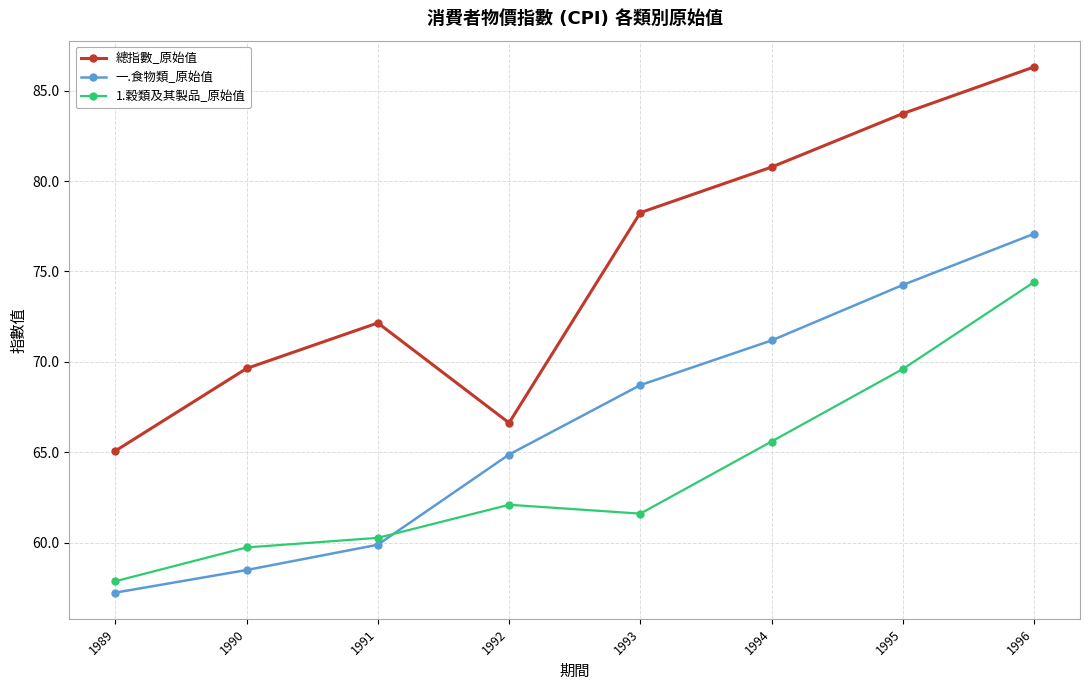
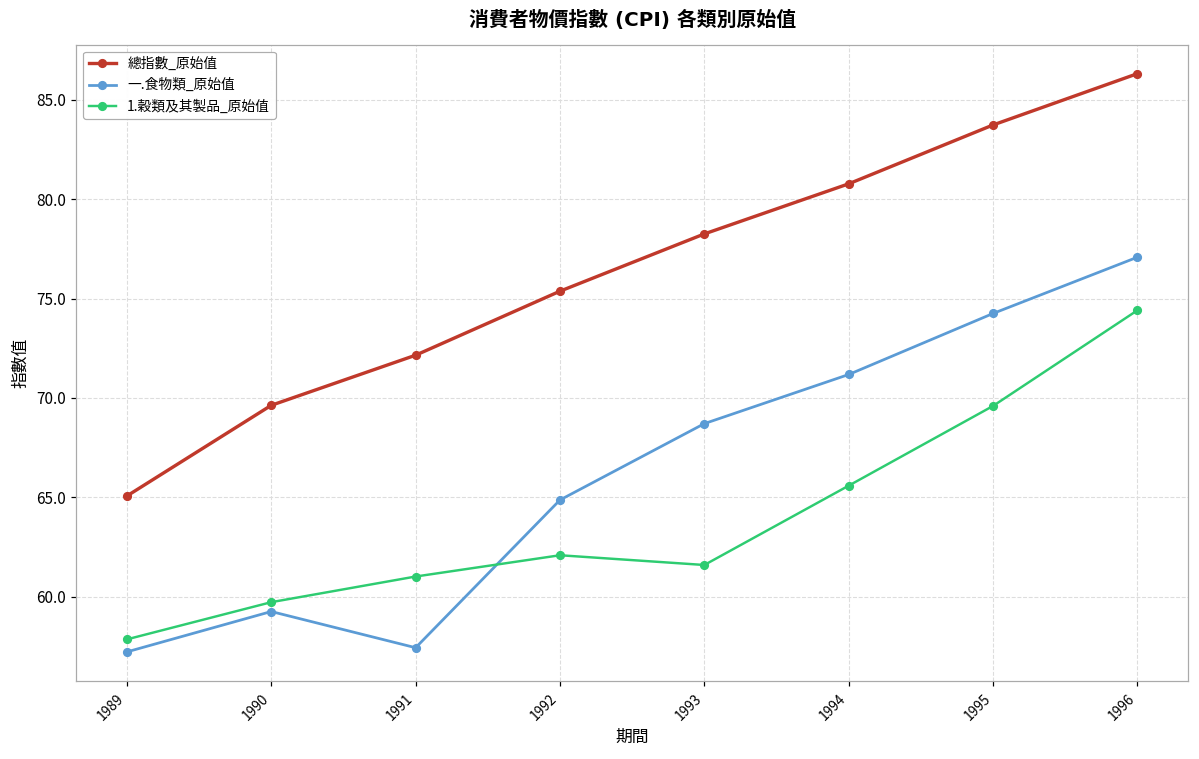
  {
    "總指數_原始值": {
      "1989": 65.1,
      "1990": 69.6,
      "1991": 72.2,
-     "1992": 66.6,
+     "1992": 75.4,
      "1993": 78.3,
      "1994": 80.8,
      "1995": 83.7,
      "1996": 86.3
    },
    "一.食物類_原始值": {
      "1989": 57.2,
-     "1990": 58.5,
-     "1991": 59.9,
+     "1990": 59.3,
+     "1991": 57.4,
      "1992": 64.9,
      "1993": 68.7,
      "1994": 71.2,
      "1995": 74.3,
      "1996": 77.1
    },
    "1.穀類及其製品_原始值": {
      "1989": 57.9,
      "1990": 59.7,
-     "1991": 60.3,
+     "1991": 61.0,
      "1992": 62.1,
      "1993": 61.6,
      "1994": 65.6,
      "1995": 69.6,
      "1996": 74.4
    }
  }
